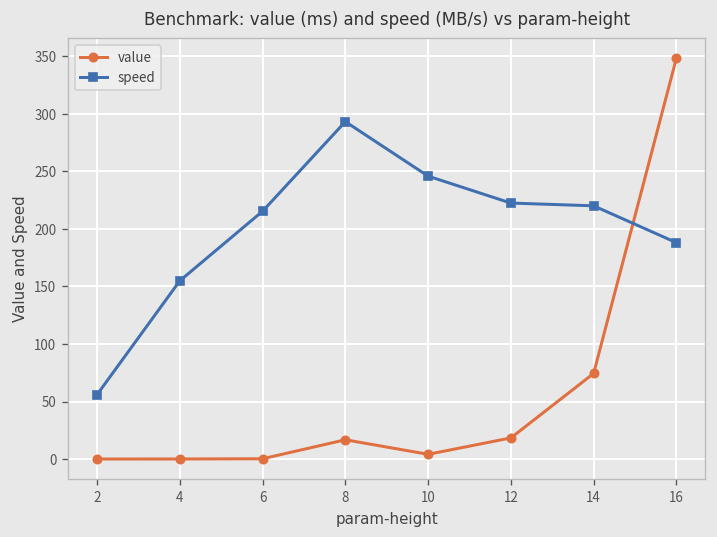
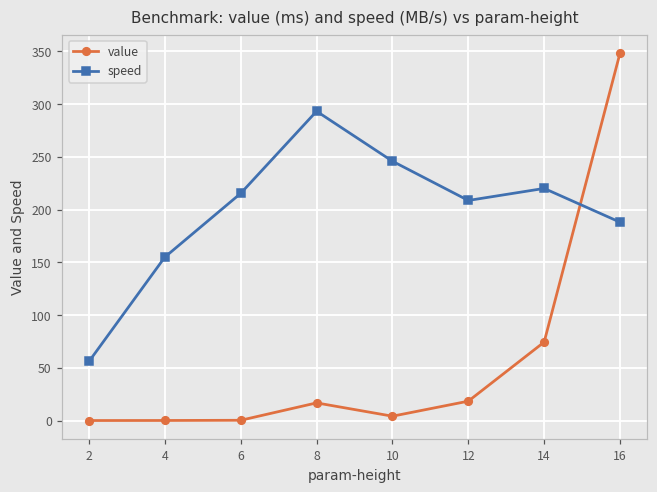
  {
    "value": {
      "2": 0,
      "4": 0,
      "6": 0,
      "8": 20,
      "10": 0,
      "12": 20,
      "14": 70,
      "16": 350
    },
    "speed": {
      "2": 60,
      "4": 160,
      "6": 220,
      "8": 290,
      "10": 250,
-     "12": 220,
+     "12": 210,
      "14": 220,
      "16": 190
    }
  }
